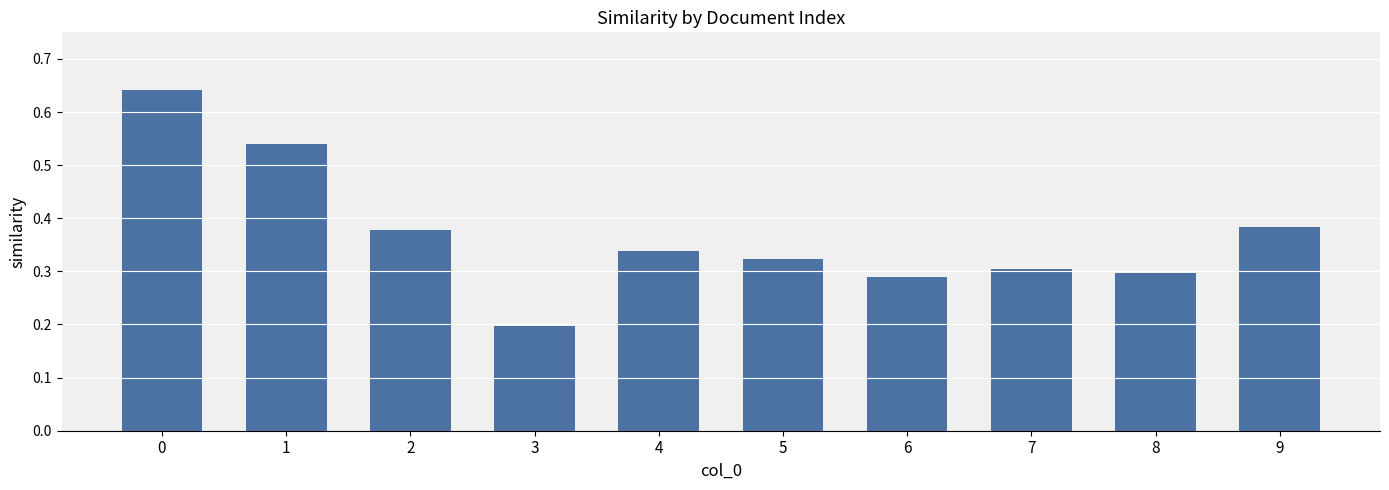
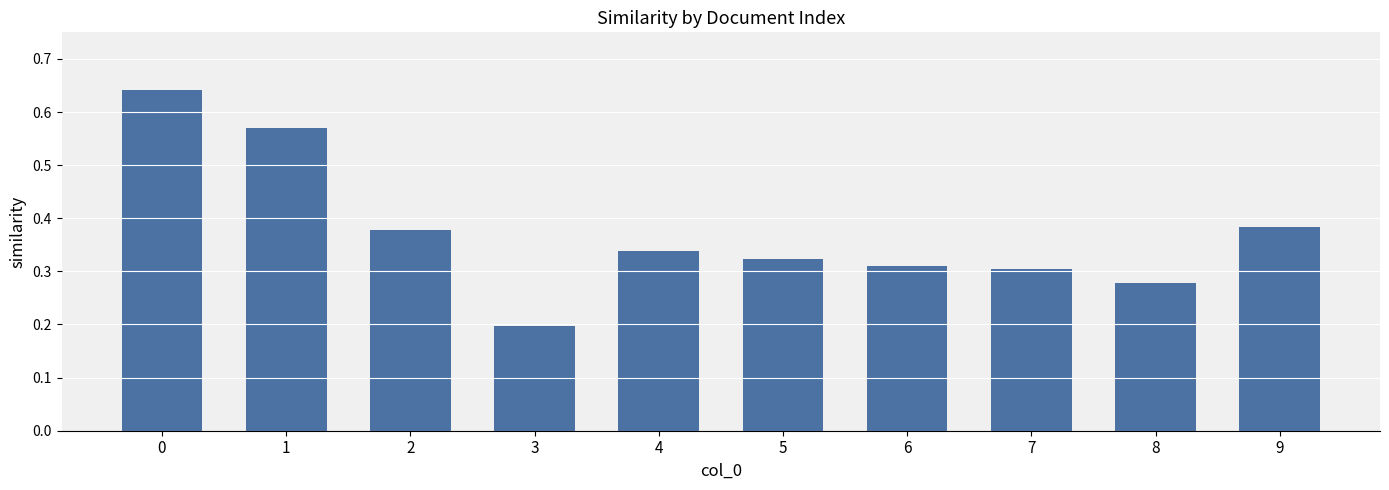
  {
    "0": 0.64,
-   "1": 0.54,
+   "1": 0.57,
    "2": 0.38,
    "3": 0.20,
    "4": 0.34,
    "5": 0.32,
-   "6": 0.29,
+   "6": 0.31,
    "7": 0.30,
-   "8": 0.30,
+   "8": 0.28,
    "9": 0.38
  }
